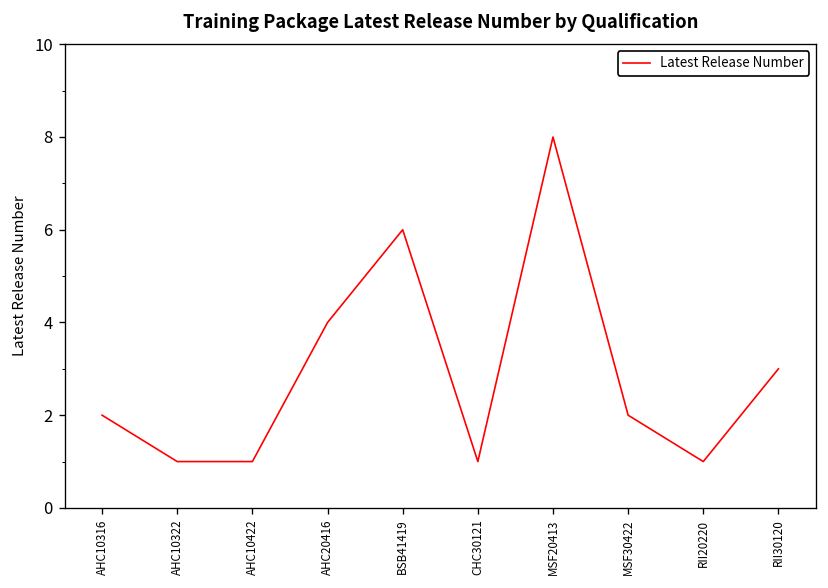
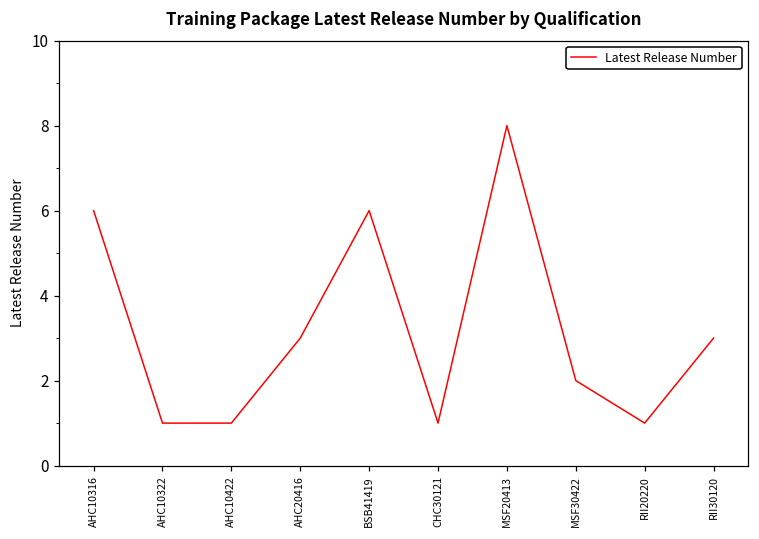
  {
-   "AHC10316": 2,
+   "AHC10316": 6,
    "AHC10322": 1,
    "AHC10422": 1,
-   "AHC20416": 4,
+   "AHC20416": 3,
    "BSB41419": 6,
    "CHC30121": 1,
    "MSF20413": 8,
    "MSF30422": 2,
    "RII20220": 1,
    "RII30120": 3
  }
